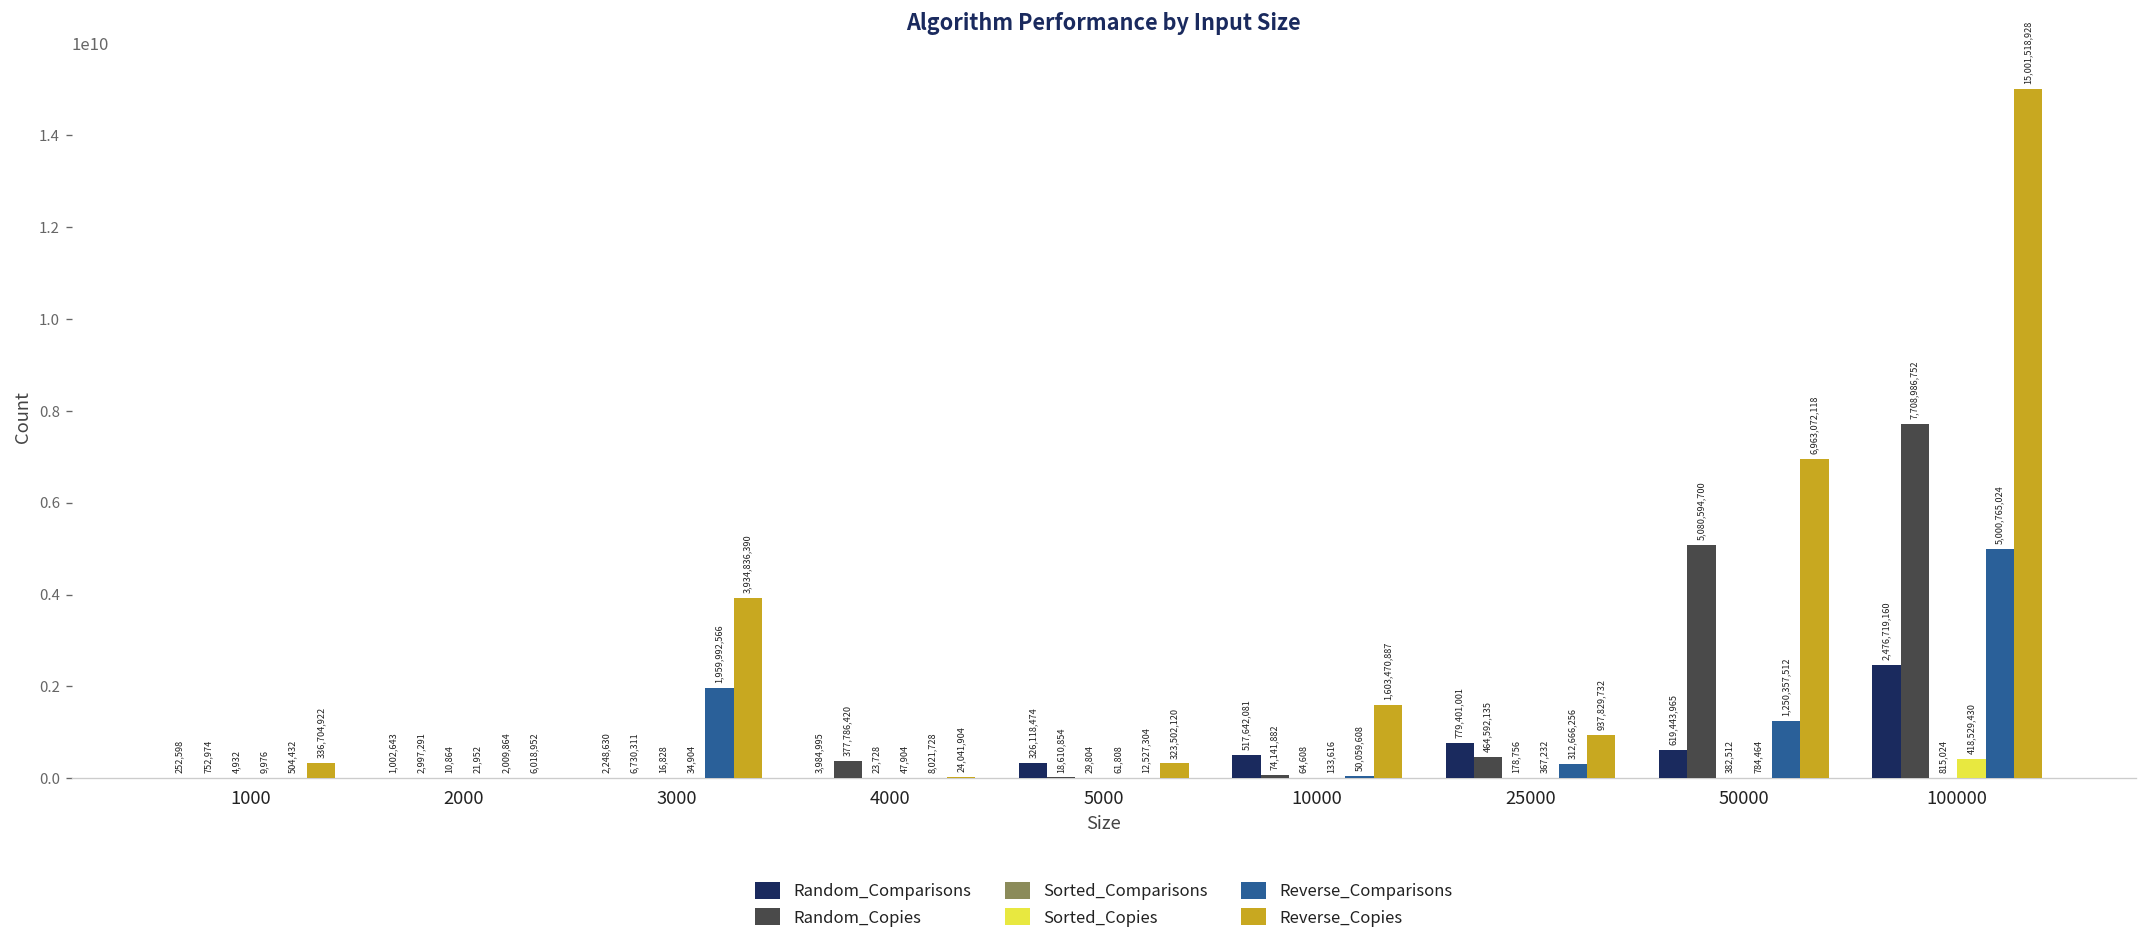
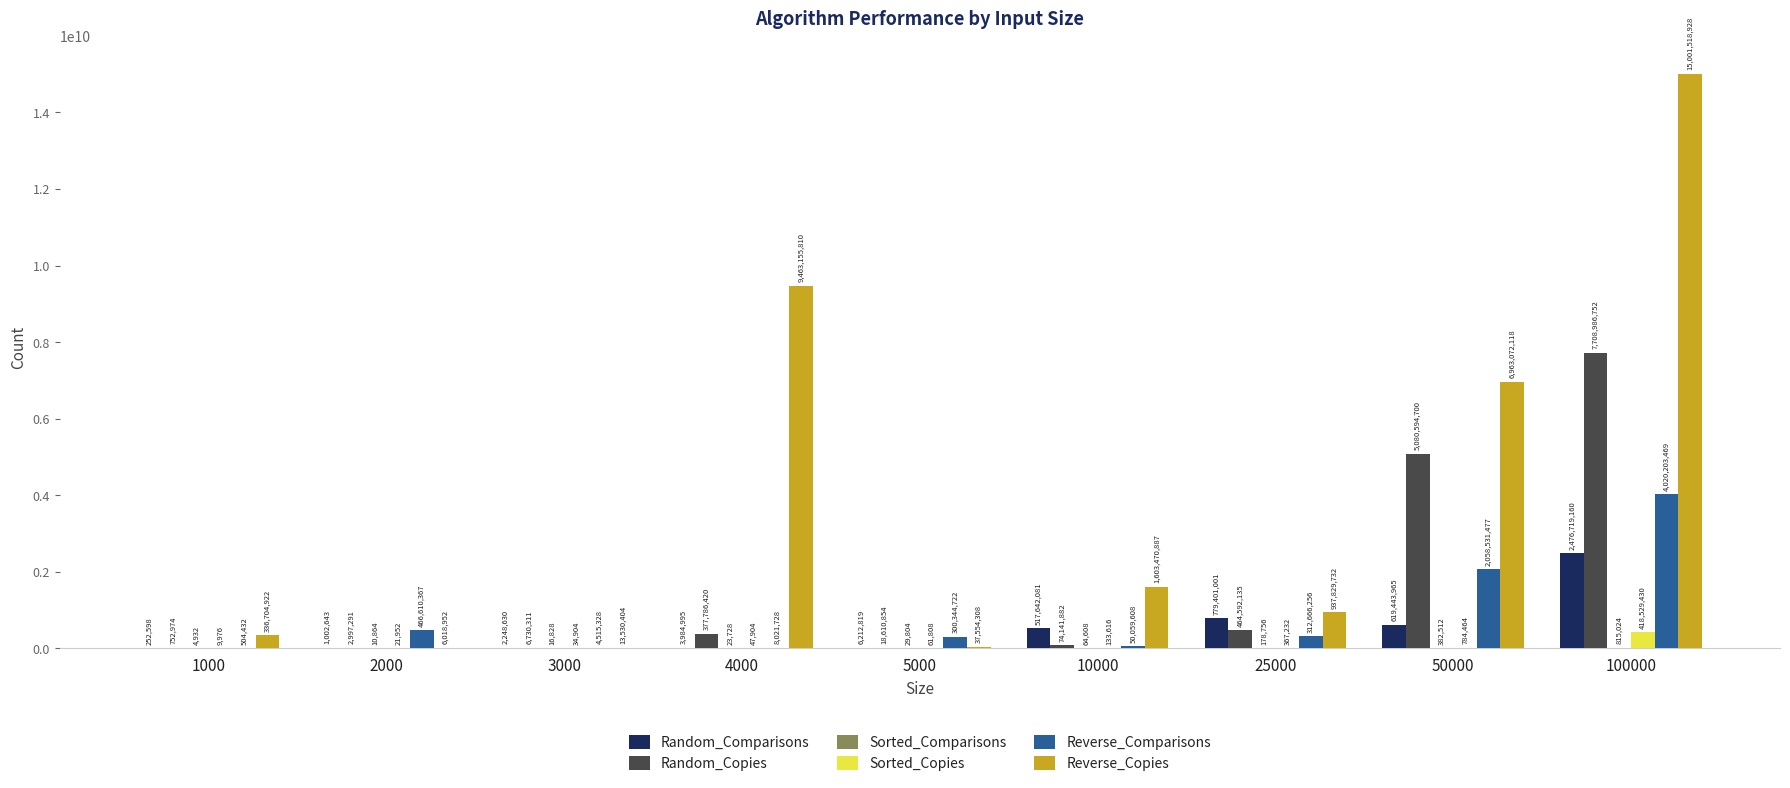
  {
    "Random_Comparisons": {
      "1000": "252,598",
      "2000": "1,002,643",
      "3000": "2,248,630",
      "4000": "3,984,995",
-     "5000": "326,118,474",
+     "5000": "6,212,819",
      "10000": "517,642,081",
      "25000": "779,401,001",
      "50000": "619,443,965",
      "100000": "2,476,719,160"
    },
    "Random_Copies": {
      "1000": "752,974",
      "2000": "2,997,291",
      "3000": "6,730,311",
      "4000": "377,786,420",
      "5000": "18,610,854",
      "10000": "74,141,882",
      "25000": "464,592,135",
      "50000": "5,080,594,700",
      "100000": "7,708,986,752"
    },
    "Sorted_Comparisons": {
      "1000": "4,932",
      "2000": "10,864",
      "3000": "16,828",
      "4000": "23,728",
      "5000": "29,804",
      "10000": "64,608",
      "25000": "178,756",
      "50000": "382,512",
      "100000": "815,024"
    },
    "Sorted_Copies": {
      "1000": "9,976",
      "2000": "21,952",
      "3000": "34,904",
      "4000": "47,904",
      "5000": "61,808",
      "10000": "133,616",
      "25000": "367,232",
      "50000": "784,464",
      "100000": "418,529,430"
    },
    "Reverse_Comparisons": {
      "1000": "504,432",
-     "2000": "2,009,864",
-     "3000": "1,959,992,566",
+     "2000": "466,610,367",
+     "3000": "4,515,328",
      "4000": "8,021,728",
-     "5000": "12,527,304",
+     "5000": "300,344,722",
      "10000": "50,059,608",
      "25000": "312,666,256",
-     "50000": "1,250,357,512",
-     "100000": "5,000,765,024"
+     "50000": "2,058,531,477",
+     "100000": "4,020,203,469"
    },
    "Reverse_Copies": {
      "1000": "336,704,922",
      "2000": "6,018,952",
-     "3000": "3,934,836,390",
-     "4000": "24,041,904",
-     "5000": "323,502,120",
+     "3000": "13,530,404",
+     "4000": "9,463,155,810",
+     "5000": "37,554,308",
      "10000": "1,603,470,887",
      "25000": "937,829,732",
      "50000": "6,963,072,118",
      "100000": "15,001,518,928"
    }
  }
